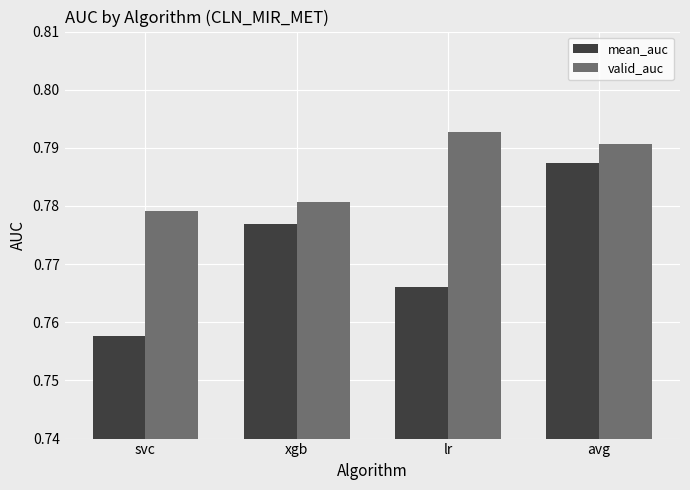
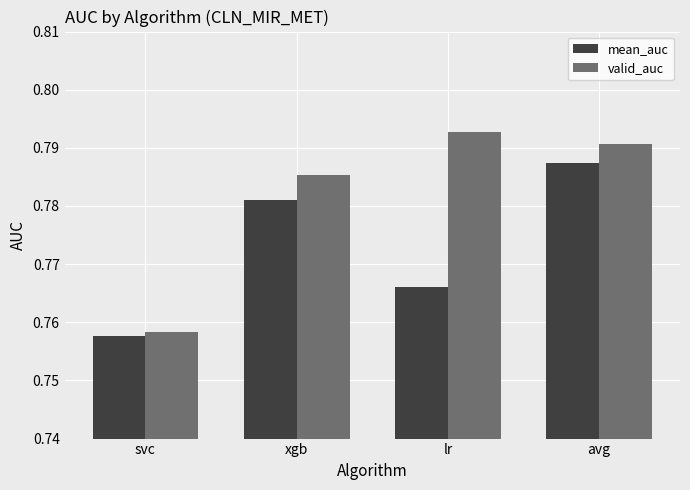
  {
    "mean_auc": {
      "svc": 0.758,
-     "xgb": 0.777,
+     "xgb": 0.781,
      "lr": 0.766,
      "avg": 0.787
    },
    "valid_auc": {
-     "svc": 0.779,
-     "xgb": 0.781,
+     "svc": 0.758,
+     "xgb": 0.785,
      "lr": 0.793,
      "avg": 0.791
    }
  }
